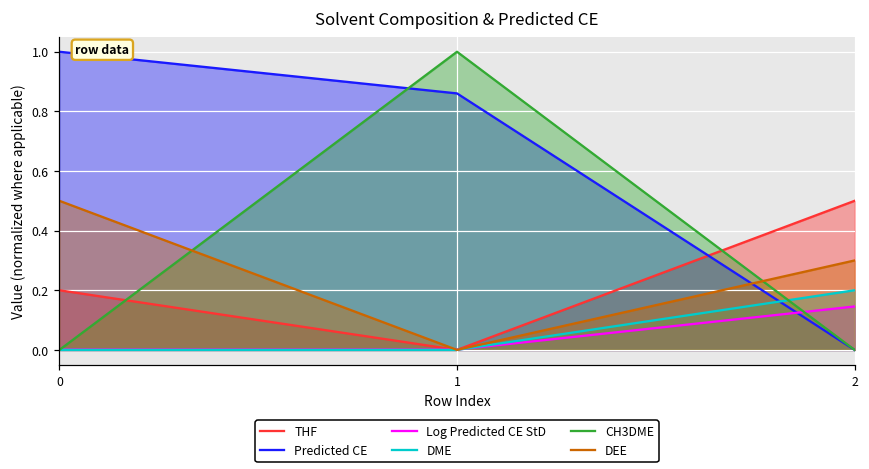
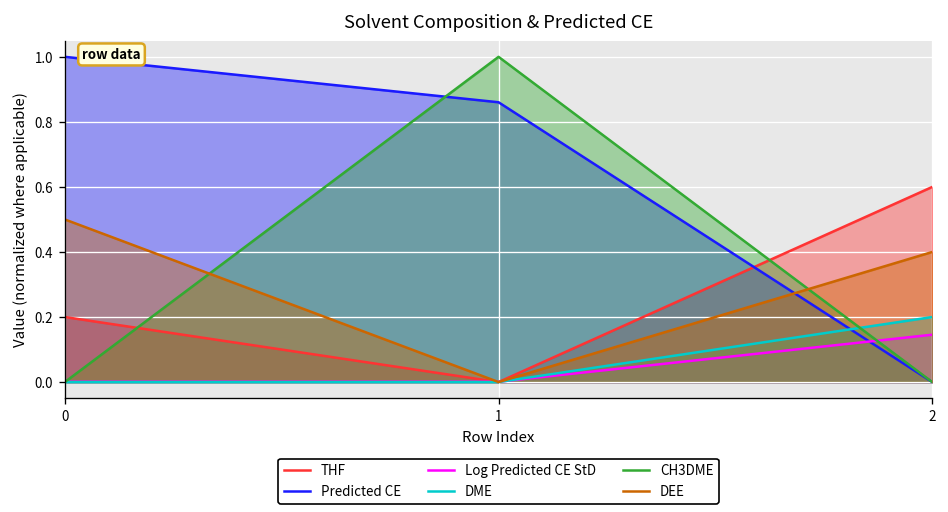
  {
    "THF": {
      "0": 0.2,
-     "2": 0.5
+     "2": 0.6
    },
    "Predicted CE": {
      "0": 1.0,
      "1": 0.86
    },
    "Log Predicted CE StD": {
      "2": 0.15
    },
    "DME": {
      "2": 0.2
    },
    "CH3DME": {
      "1": 1.0
    },
    "DEE": {
      "0": 0.5,
-     "2": 0.3
+     "2": 0.4
    }
  }
